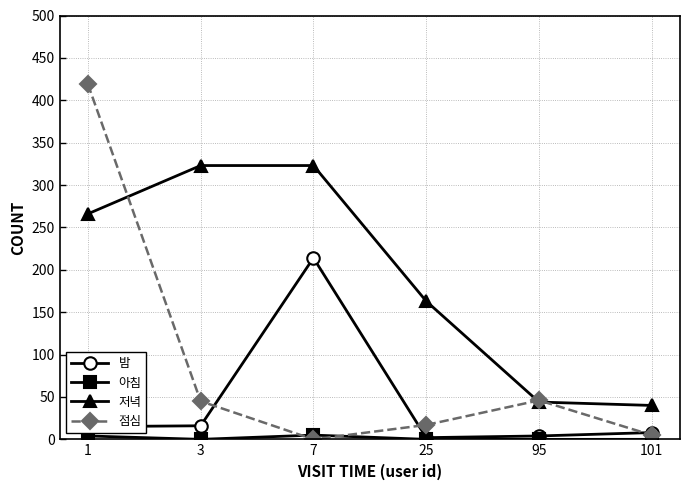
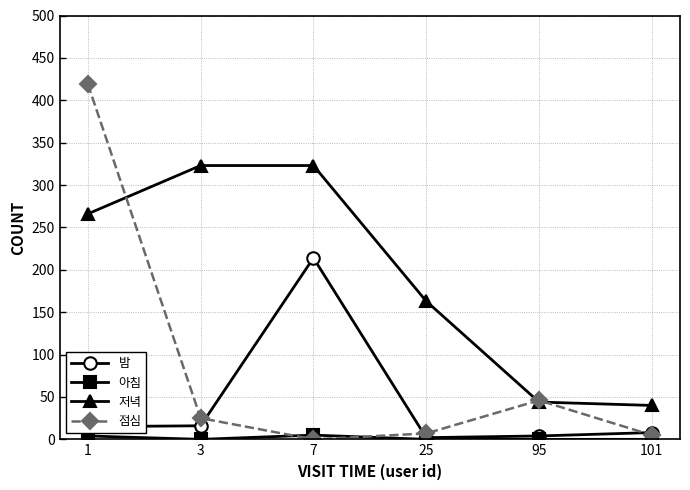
  {
    "점심": {
      "1": 420,
-     "3": 50,
+     "3": 30,
      "7": 0,
-     "25": 20
+     "25": 10
    }
  }
